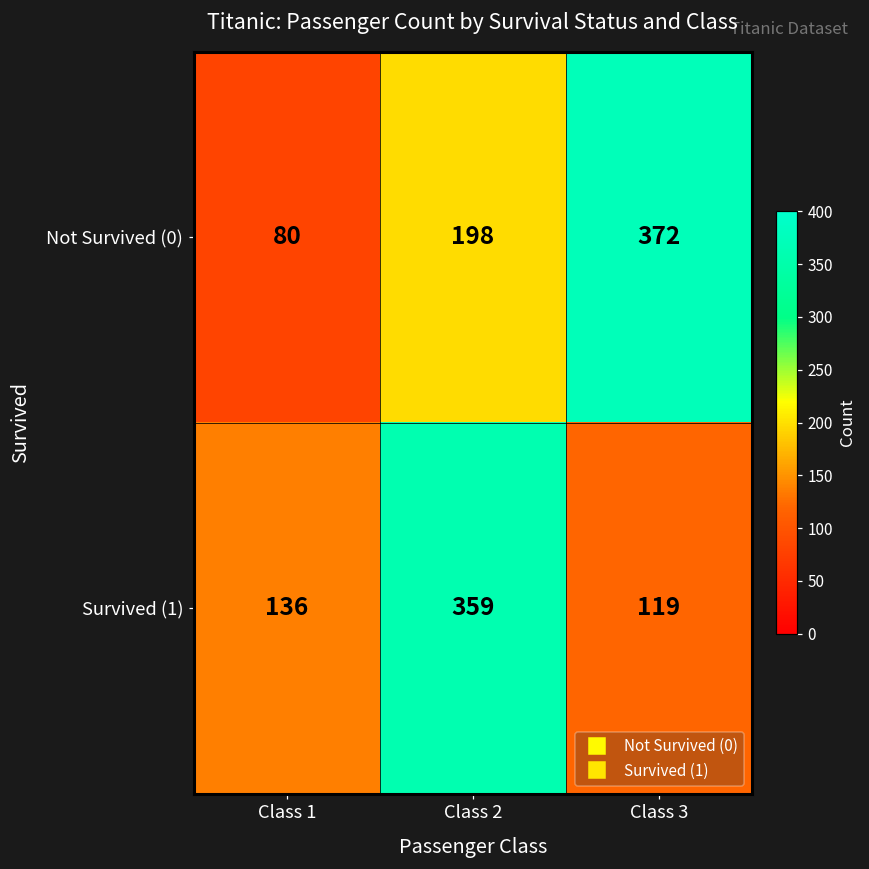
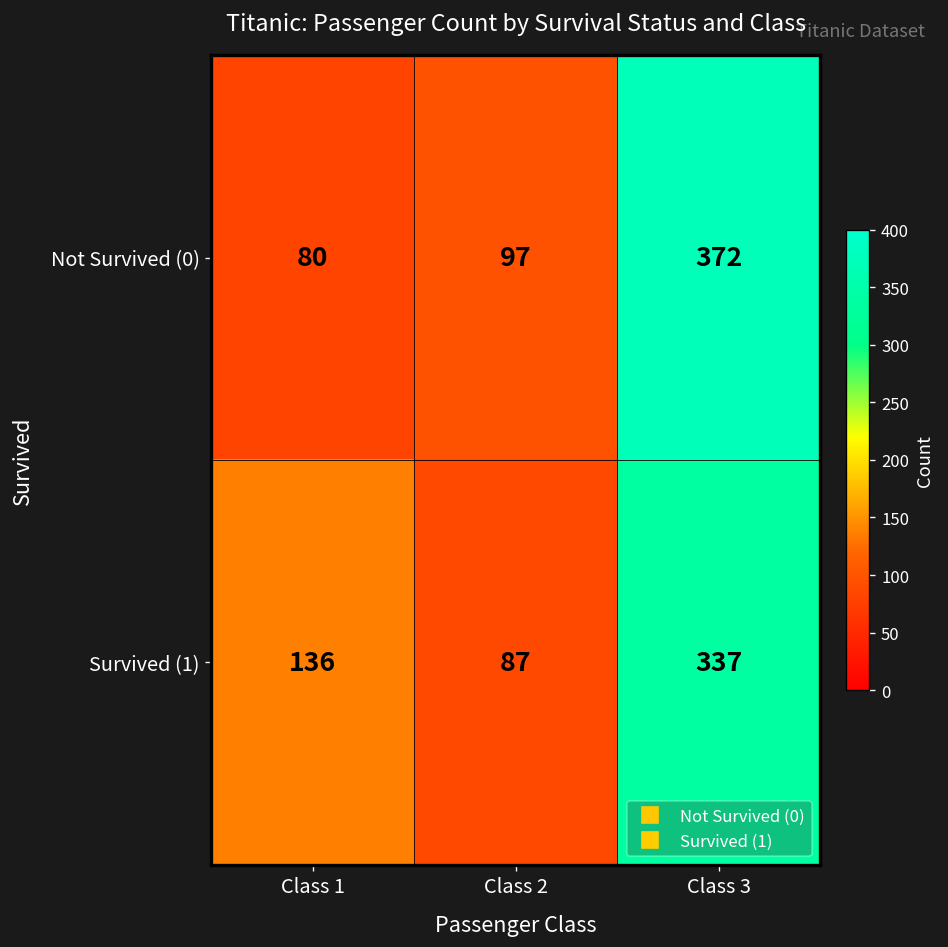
  {
    "Not Survived (0)": {
      "Class 1": 80,
-     "Class 2": 198,
+     "Class 2": 97,
      "Class 3": 372
    },
    "Survived (1)": {
      "Class 1": 136,
-     "Class 2": 359,
-     "Class 3": 119
+     "Class 2": 87,
+     "Class 3": 337
    }
  }
